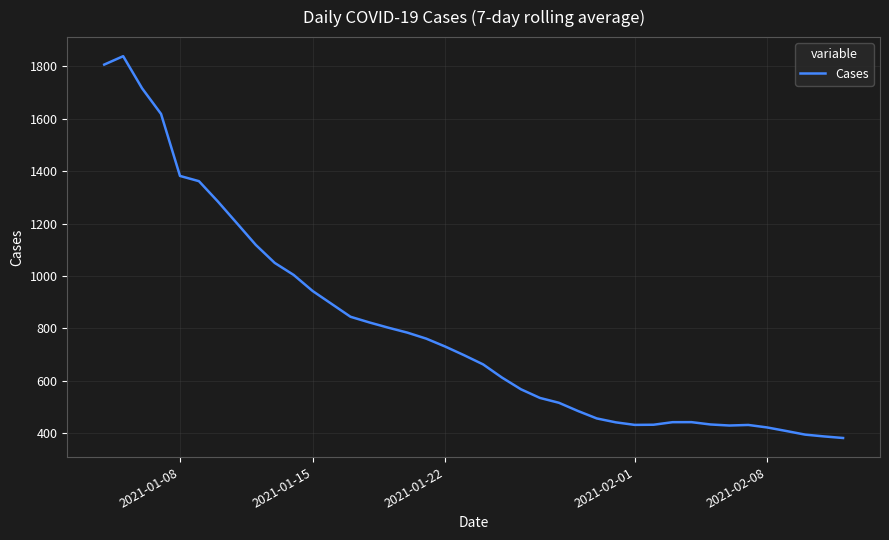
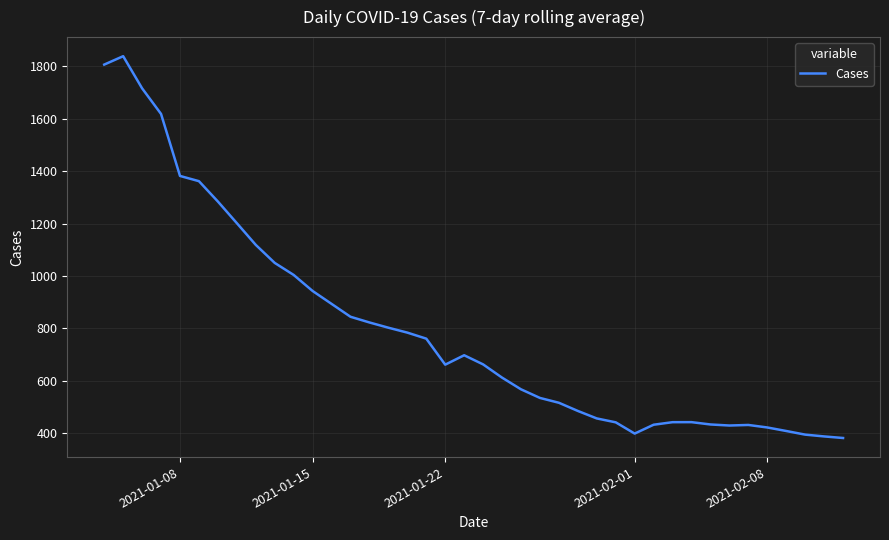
  {
    "2021-01-08": 1380,
    "2021-01-15": 940,
-   "2021-01-22": 730,
-   "2021-02-01": 430,
+   "2021-01-22": 660,
+   "2021-02-01": 400,
    "2021-02-08": 420
  }
